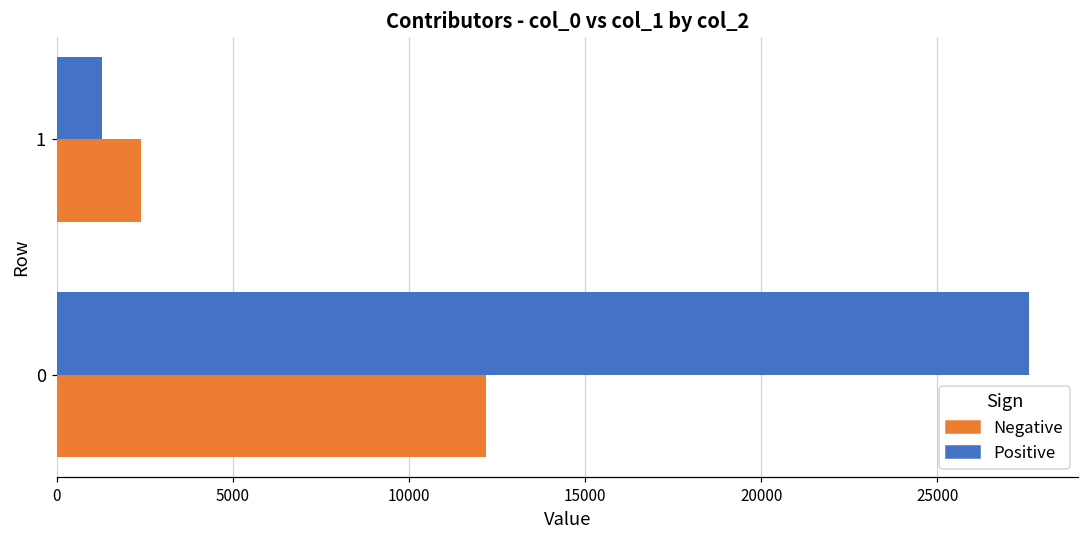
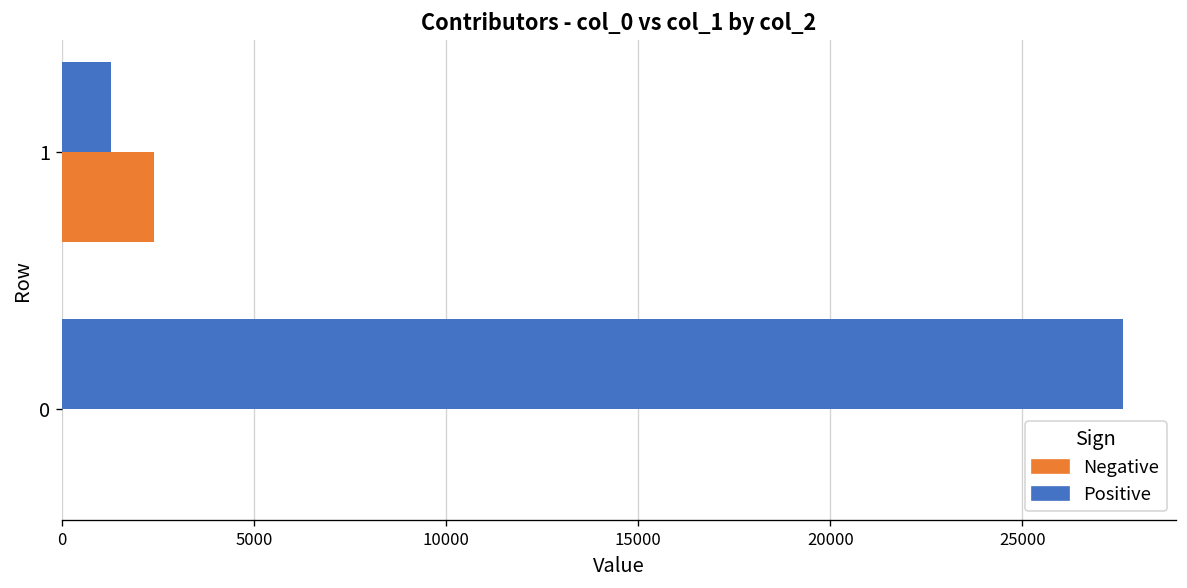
  {
    "Positive": {
      "1": 1300,
      "0": 27600
    },
    "Negative": {
      "1": 2400,
-     "0": 12200
+     "0": 0
    }
  }
